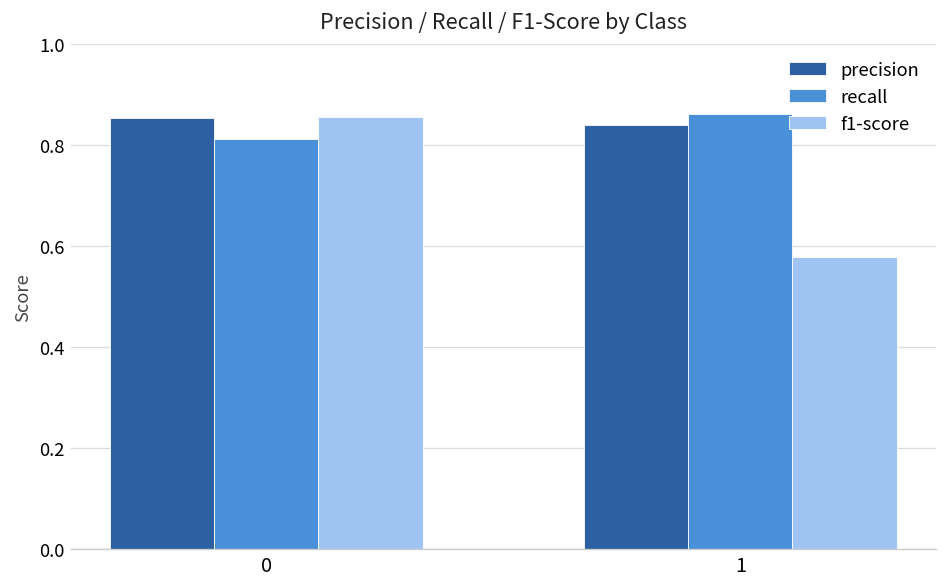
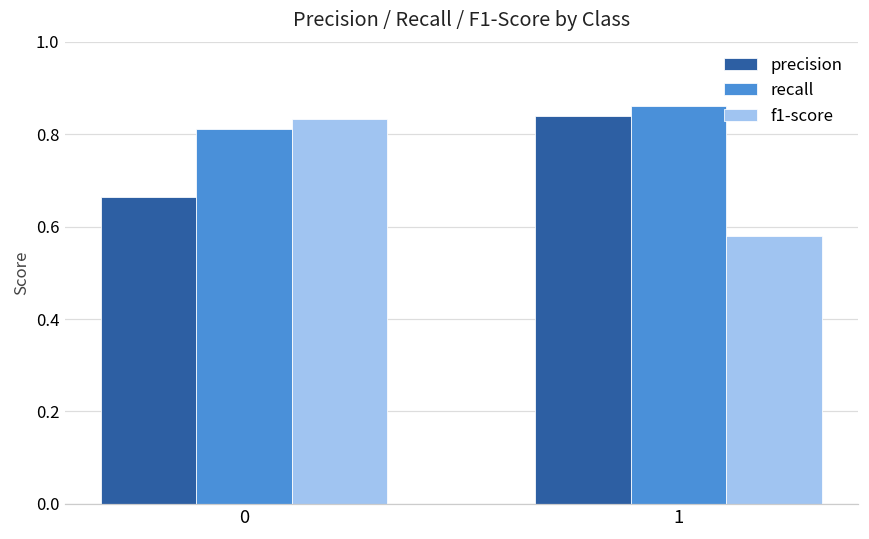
  {
    "precision": {
-     "0": 0.85,
+     "0": 0.66,
      "1": 0.84
    },
    "recall": {
      "0": 0.81,
      "1": 0.86
    },
    "f1-score": {
-     "0": 0.86,
+     "0": 0.83,
      "1": 0.58
    }
  }
